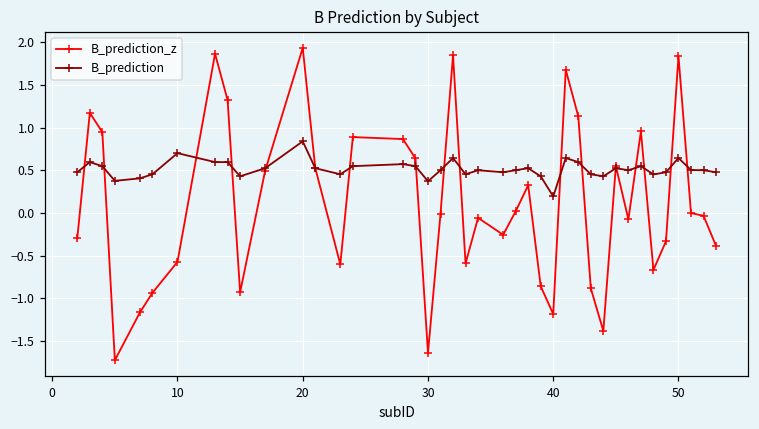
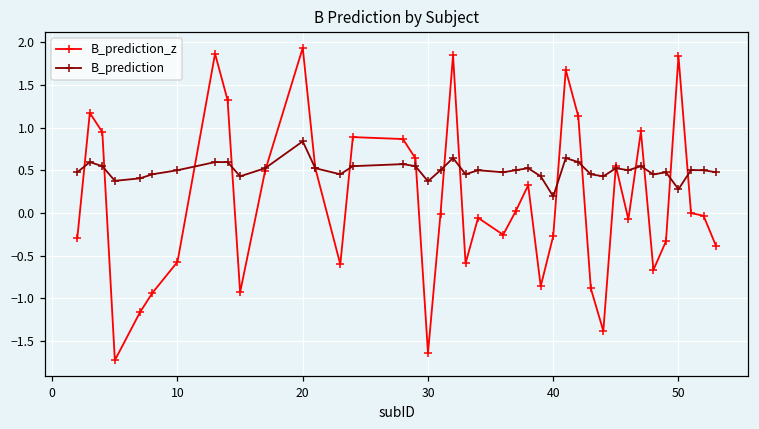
  {
    "B_prediction_z": {
      "10": -0.6,
      "20": 1.9,
      "30": -1.6,
-     "40": -1.2,
+     "40": -0.3,
      "50": 1.8
    },
    "B_prediction": {
-     "10": 0.7,
+     "10": 0.5,
      "20": 0.8,
      "30": 0.4,
      "40": 0.2,
-     "50": 0.6
+     "50": 0.3
    }
  }
